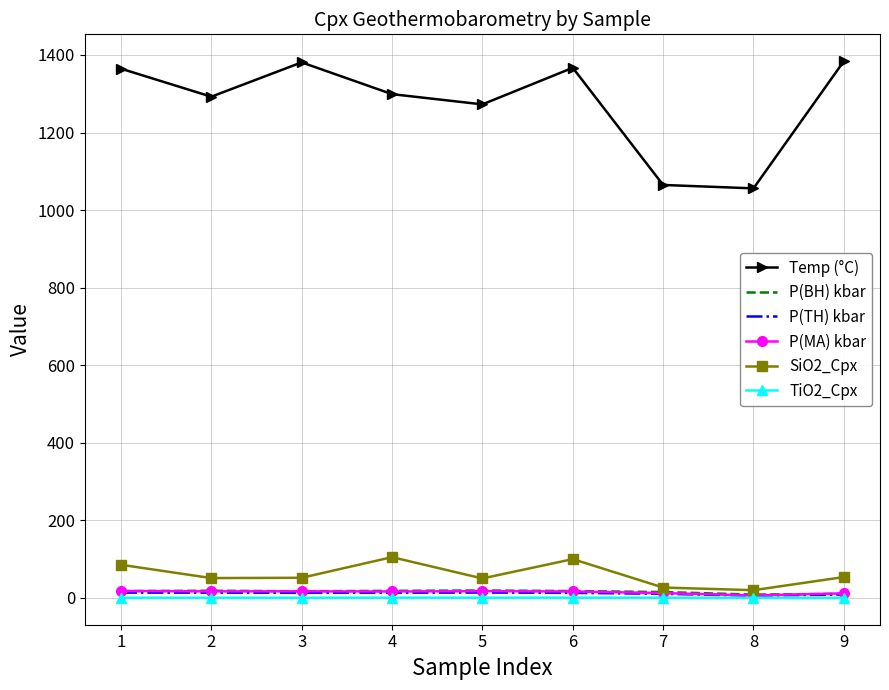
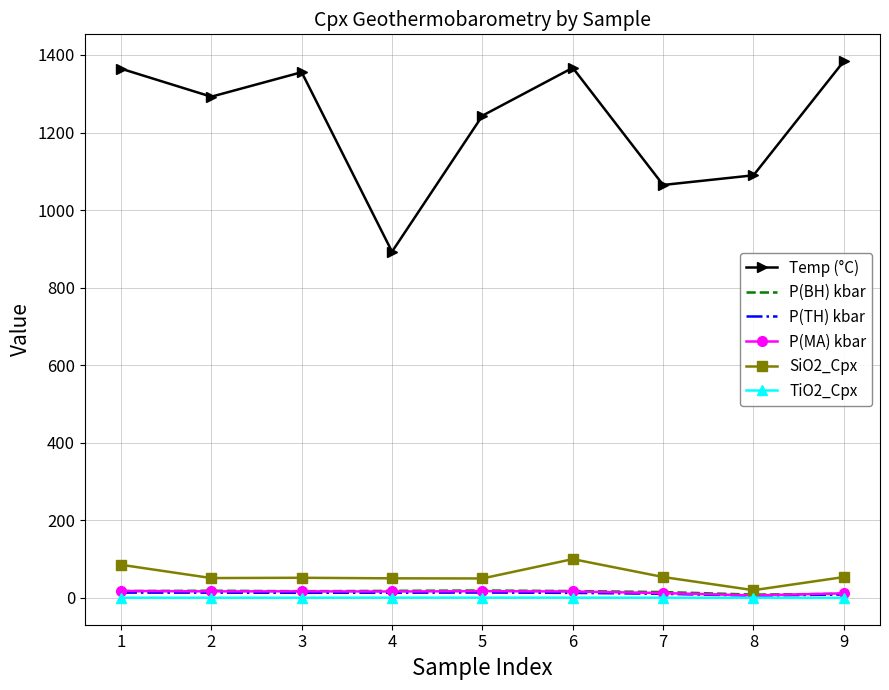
  {
    "Temp (°C)": {
      "1": 1360,
      "2": 1290,
-     "3": 1380,
-     "4": 1300,
-     "5": 1270,
+     "3": 1360,
+     "4": 890,
+     "5": 1240,
      "6": 1370,
      "7": 1060,
-     "8": 1060,
+     "8": 1090,
      "9": 1380
    },
    "SiO2_Cpx": {
      "1": 90,
      "2": 50,
      "3": 50,
-     "4": 110,
+     "4": 50,
      "5": 50,
      "6": 100,
-     "7": 30,
+     "7": 50,
      "8": 20,
      "9": 50
    },
    "TiO2_Cpx": {
      "1": 0,
      "2": 0,
      "3": 0,
      "4": 0,
      "5": 0,
      "6": 0,
      "7": 0,
      "9": 0
    }
  }
